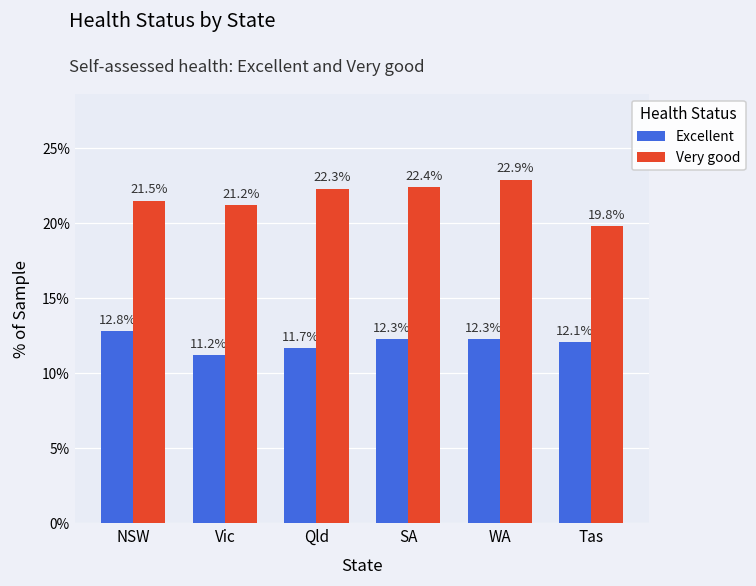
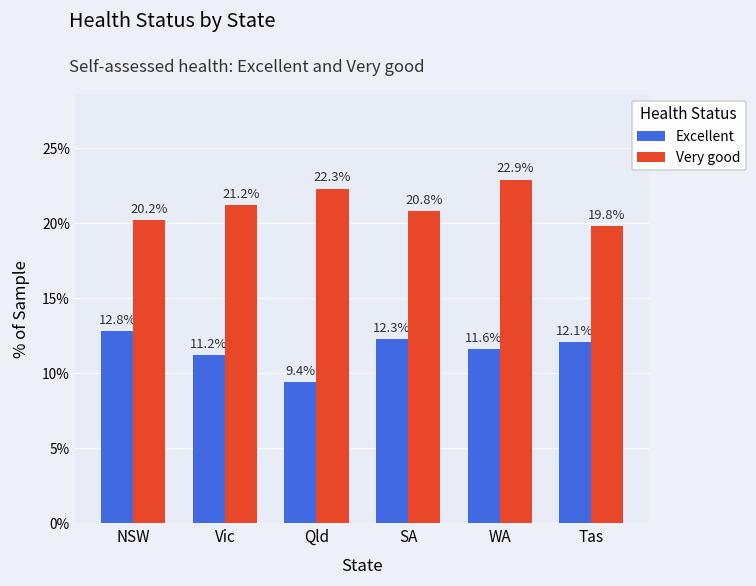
  {
    "Excellent": {
      "NSW": "12.8%",
      "Vic": "11.2%",
-     "Qld": "11.7%",
+     "Qld": "9.4%",
      "SA": "12.3%",
-     "WA": "12.3%",
+     "WA": "11.6%",
      "Tas": "12.1%"
    },
    "Very good": {
-     "NSW": "21.5%",
+     "NSW": "20.2%",
      "Vic": "21.2%",
      "Qld": "22.3%",
-     "SA": "22.4%",
+     "SA": "20.8%",
      "WA": "22.9%",
      "Tas": "19.8%"
    }
  }
